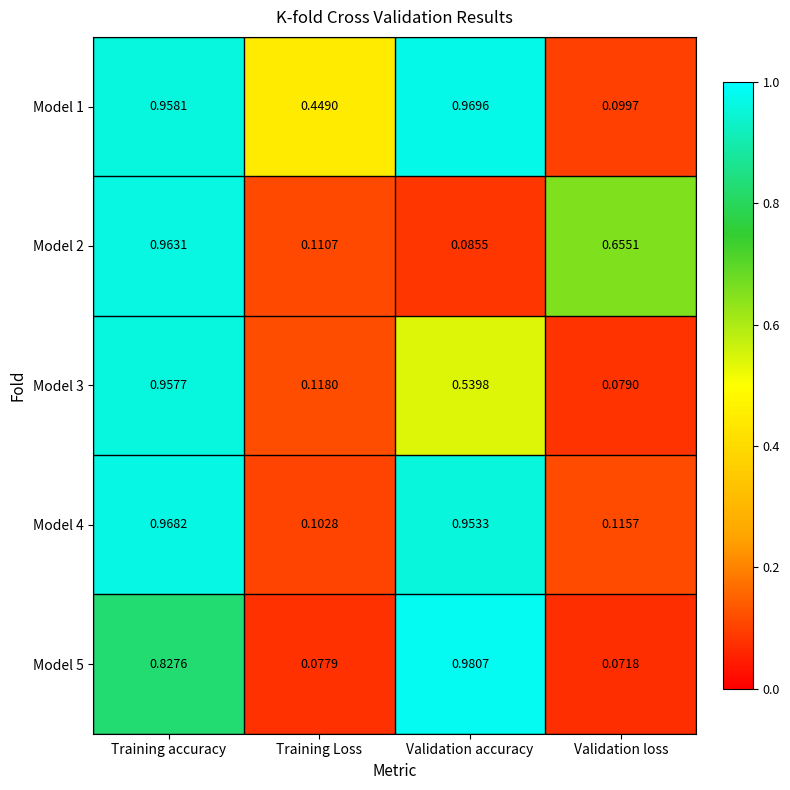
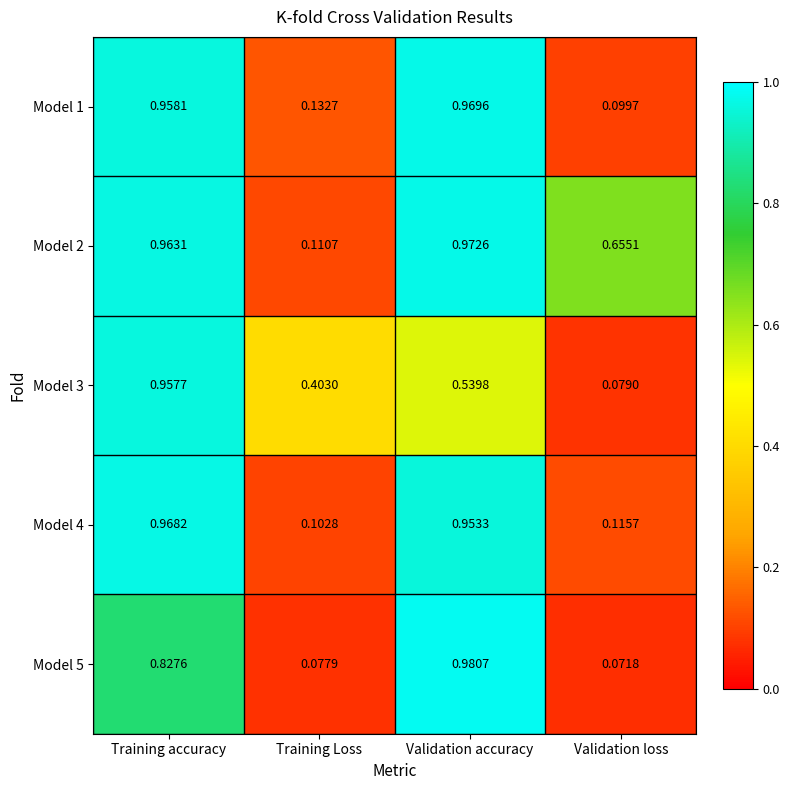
  {
    "Model 1": {
      "Training accuracy": 0.9581,
-     "Training Loss": 0.4490,
+     "Training Loss": 0.1327,
      "Validation accuracy": 0.9696,
      "Validation loss": 0.0997
    },
    "Model 2": {
      "Training accuracy": 0.9631,
      "Training Loss": 0.1107,
-     "Validation accuracy": 0.0855,
+     "Validation accuracy": 0.9726,
      "Validation loss": 0.6551
    },
    "Model 3": {
      "Training accuracy": 0.9577,
-     "Training Loss": 0.1180,
+     "Training Loss": 0.4030,
      "Validation accuracy": 0.5398,
      "Validation loss": 0.0790
    },
    "Model 4": {
      "Training accuracy": 0.9682,
      "Training Loss": 0.1028,
      "Validation accuracy": 0.9533,
      "Validation loss": 0.1157
    },
    "Model 5": {
      "Training accuracy": 0.8276,
      "Training Loss": 0.0779,
      "Validation accuracy": 0.9807,
      "Validation loss": 0.0718
    }
  }
